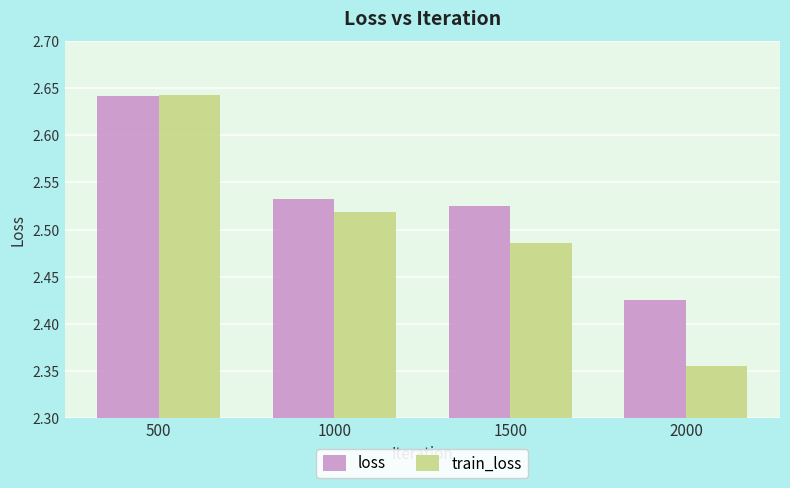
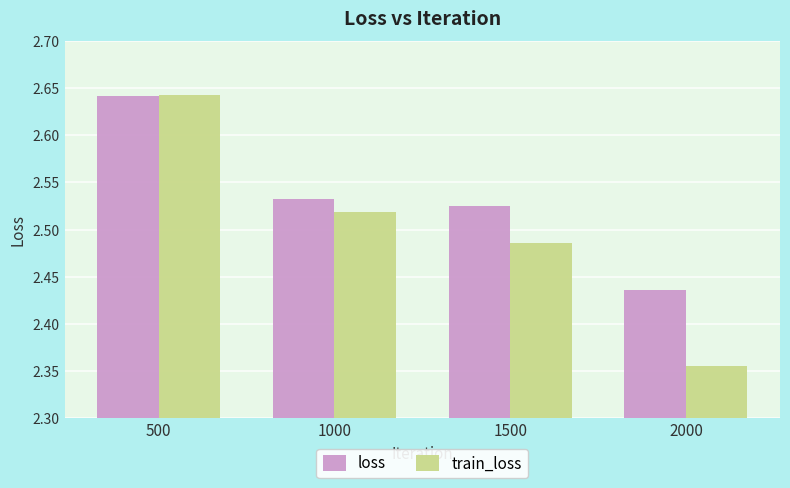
  {
    "loss": {
      "500": 2.64,
      "1000": 2.53,
      "1500": 2.53,
-     "2000": 2.43
+     "2000": 2.44
    },
    "train_loss": {
      "500": 2.64,
      "1000": 2.52,
      "1500": 2.49,
      "2000": 2.35
    }
  }
